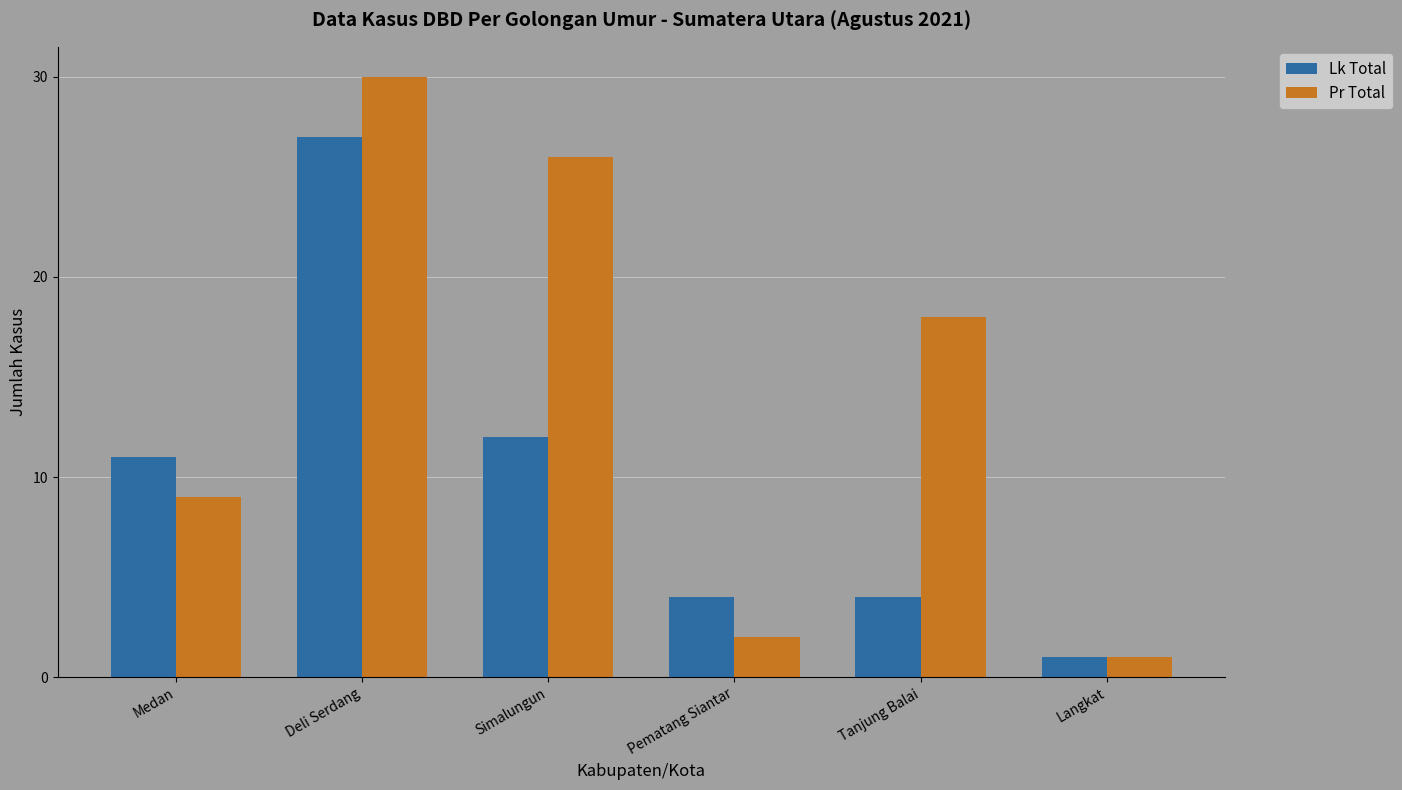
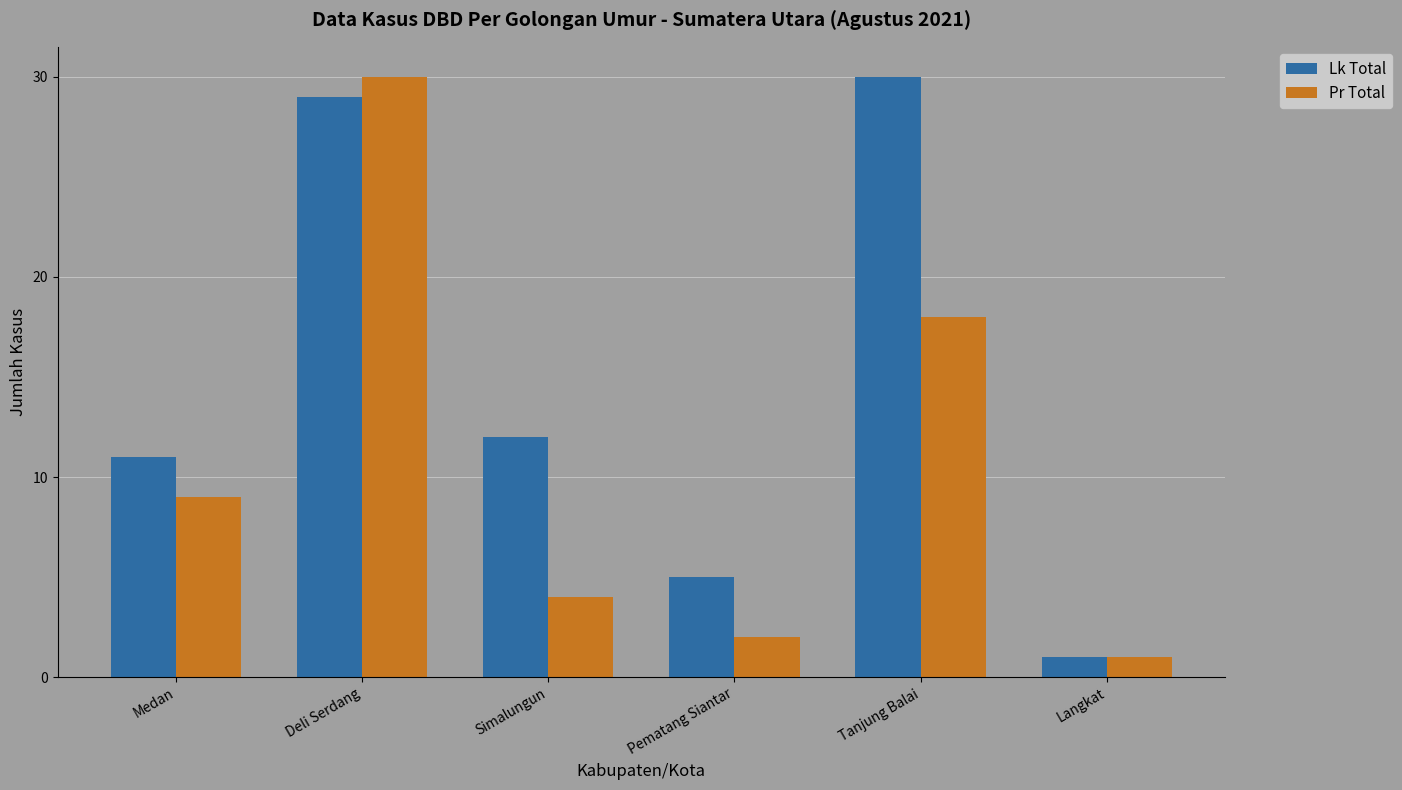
  {
    "Lk Total": {
      "Medan": 11,
-     "Deli Serdang": 27,
+     "Deli Serdang": 29,
      "Simalungun": 12,
-     "Pematang Siantar": 4,
-     "Tanjung Balai": 4,
+     "Pematang Siantar": 5,
+     "Tanjung Balai": 30,
      "Langkat": 1
    },
    "Pr Total": {
      "Medan": 9,
      "Deli Serdang": 30,
-     "Simalungun": 26,
+     "Simalungun": 4,
      "Pematang Siantar": 2,
      "Tanjung Balai": 18,
      "Langkat": 1
    }
  }
